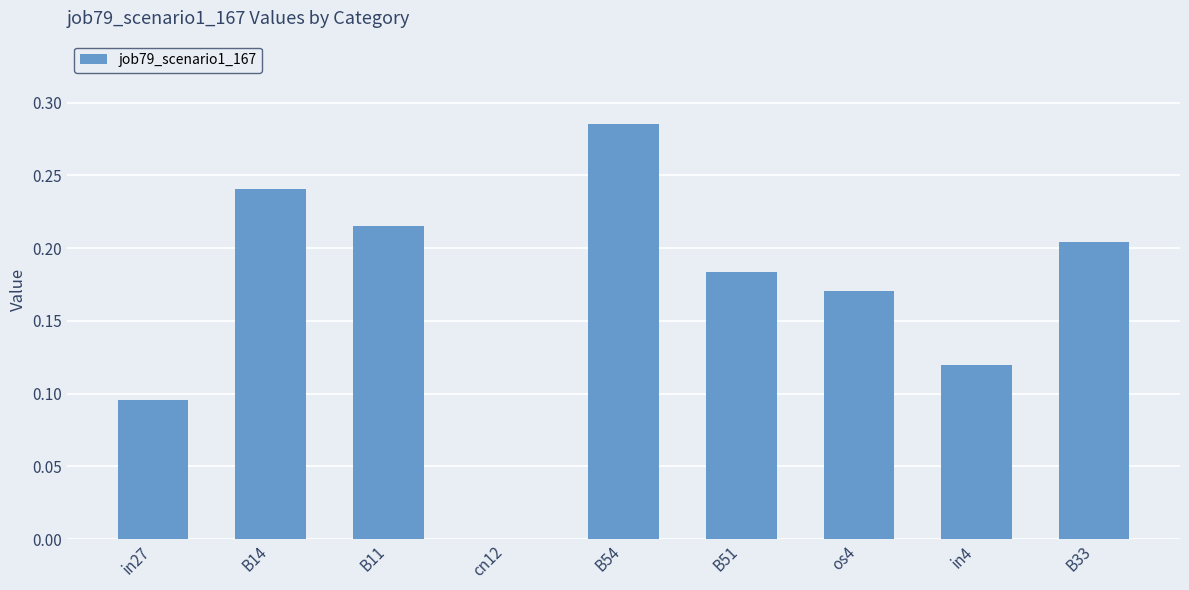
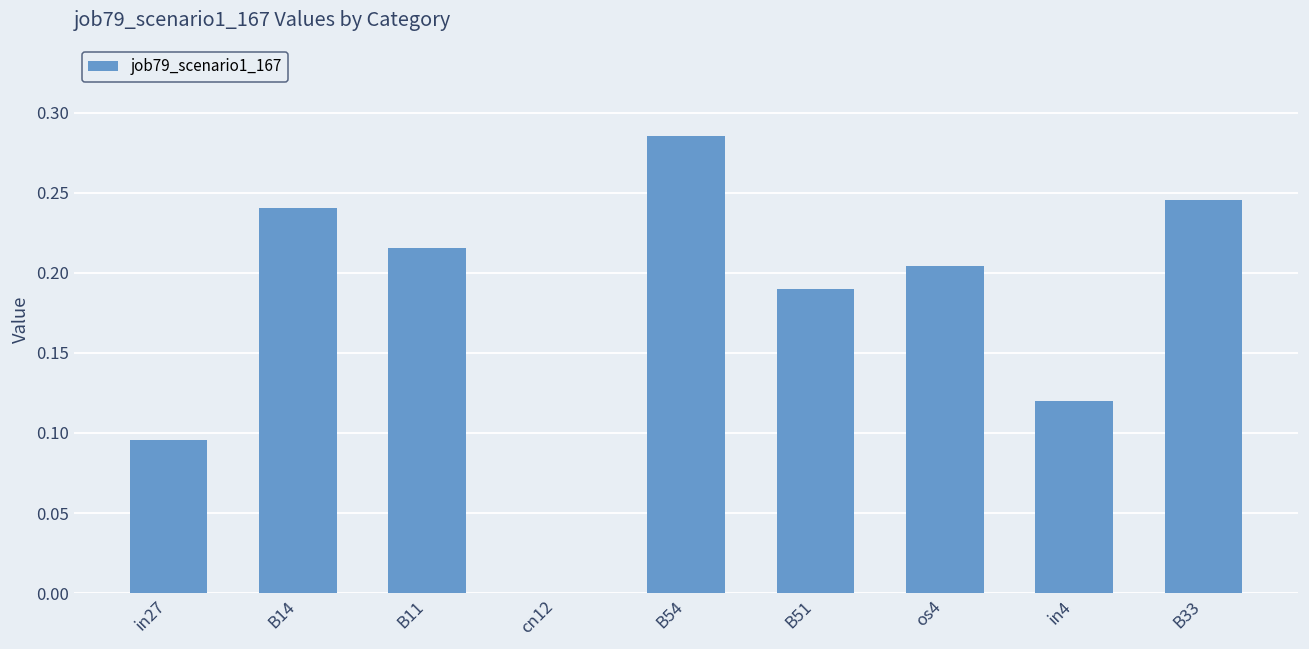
  {
    "in27": 0.096,
    "B14": 0.240,
    "B11": 0.215,
    "cn12": 0.000,
    "B54": 0.285,
-   "B51": 0.184,
-   "os4": 0.171,
+   "B51": 0.190,
+   "os4": 0.204,
    "in4": 0.120,
-   "B33": 0.204
+   "B33": 0.245
  }
